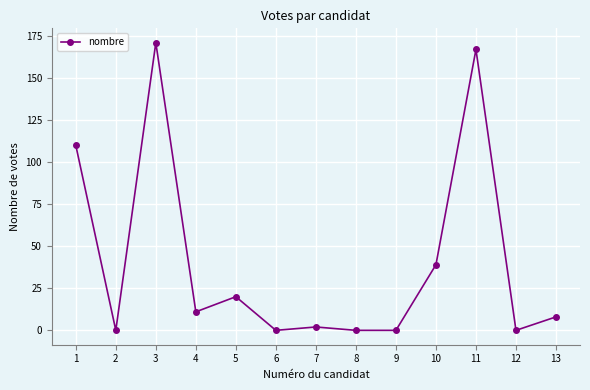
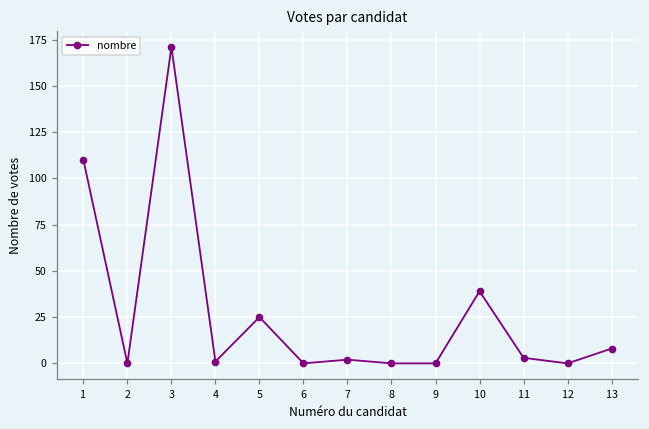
  {
    "1": 110,
    "2": 0,
    "3": 171,
-   "4": 11,
-   "5": 20,
+   "4": 1,
+   "5": 25,
    "6": 0,
    "7": 2,
    "8": 0,
    "9": 0,
    "10": 39,
-   "11": 167,
+   "11": 3,
    "12": 0,
    "13": 8
  }
